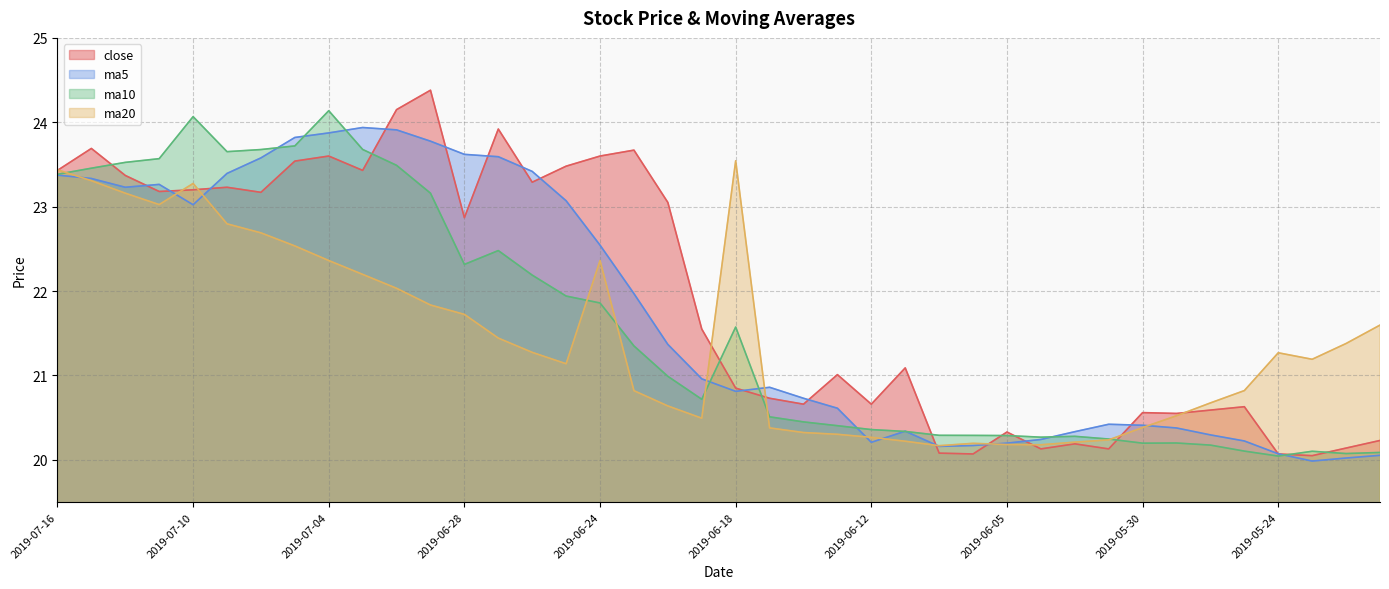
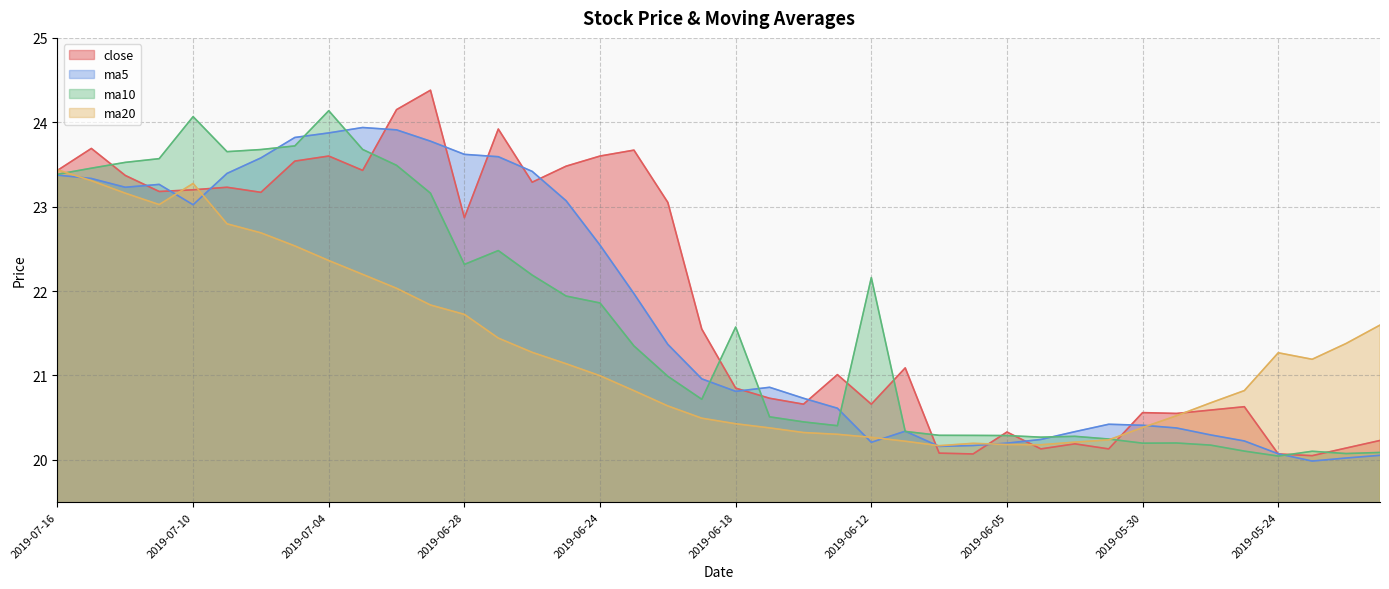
  {
    "close": {
      "2019-07-10": 23.2,
      "2019-07-04": 23.6,
      "2019-06-28": 22.9,
      "2019-06-24": 23.6,
      "2019-06-18": 20.9,
      "2019-06-12": 20.7,
      "2019-06-05": 20.3,
      "2019-05-30": 20.6
    },
    "ma5": {
      "2019-07-10": 23.0,
      "2019-07-04": 23.9,
      "2019-06-28": 23.6,
      "2019-06-24": 22.5,
      "2019-06-18": 20.8,
      "2019-06-12": 20.2
    },
    "ma10": {
      "2019-07-10": 24.1,
      "2019-07-04": 24.1,
      "2019-06-28": 22.3,
      "2019-06-24": 21.9,
      "2019-06-18": 21.6,
-     "2019-06-12": 20.4,
+     "2019-06-12": 22.2,
      "2019-06-05": 20.3,
      "2019-05-30": 20.2
    },
    "ma20": {
      "2019-07-10": 23.3,
      "2019-07-04": 22.4,
      "2019-06-28": 21.7,
-     "2019-06-24": 22.4,
-     "2019-06-18": 23.5,
+     "2019-06-24": 21.0,
+     "2019-06-18": 20.4,
      "2019-06-12": 20.3,
      "2019-05-24": 21.3
    }
  }
